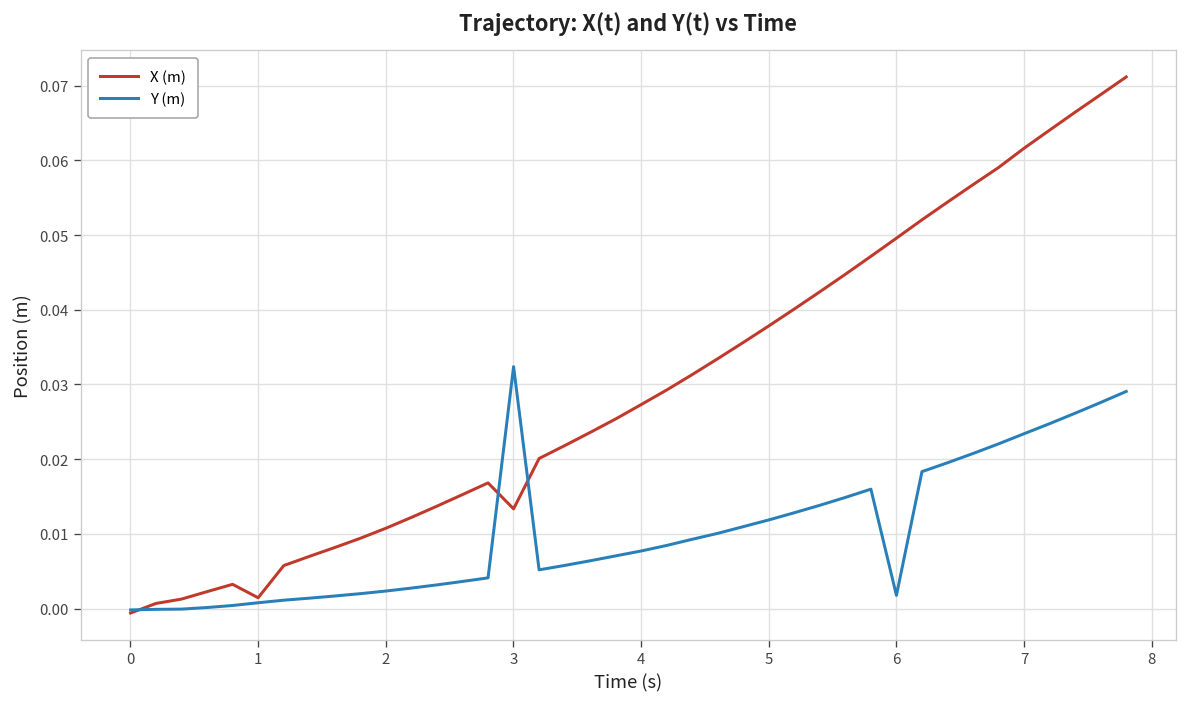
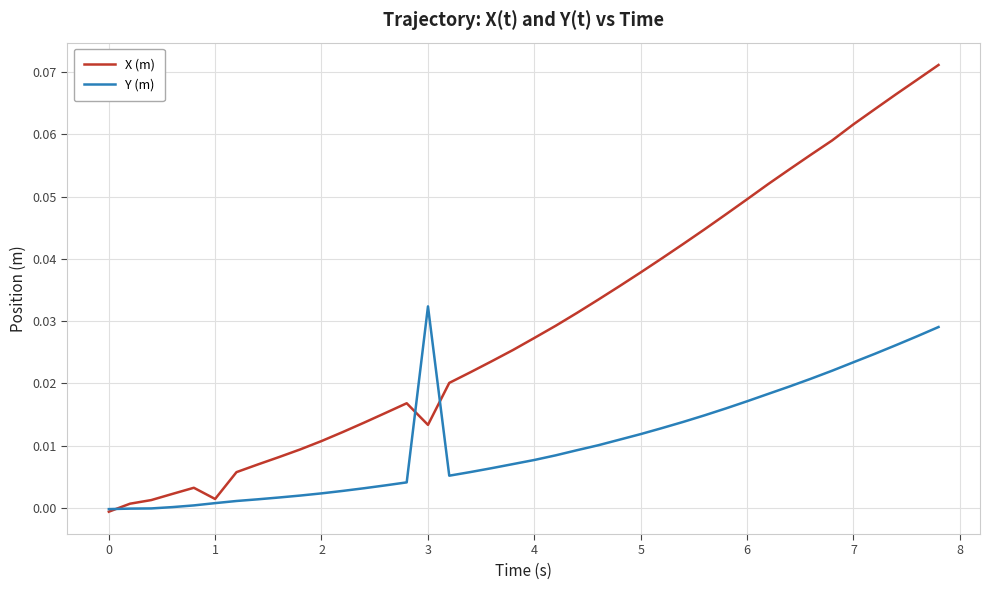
  {
    "X (m)": {
      "0": -0.001,
      "1": 0.001,
      "2": 0.011,
      "3": 0.013,
      "4": 0.027,
      "5": 0.038,
      "6": 0.050,
      "7": 0.062
    },
    "Y (m)": {
      "0": 0.000,
      "1": 0.001,
      "2": 0.002,
      "3": 0.032,
      "4": 0.008,
      "5": 0.012,
-     "6": 0.002,
+     "6": 0.017,
      "7": 0.023
    }
  }
